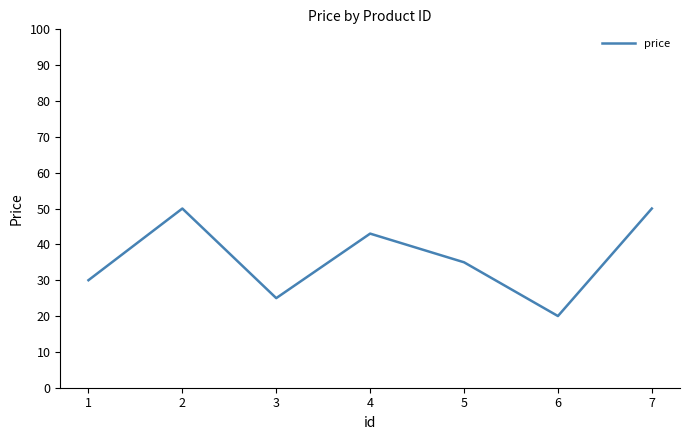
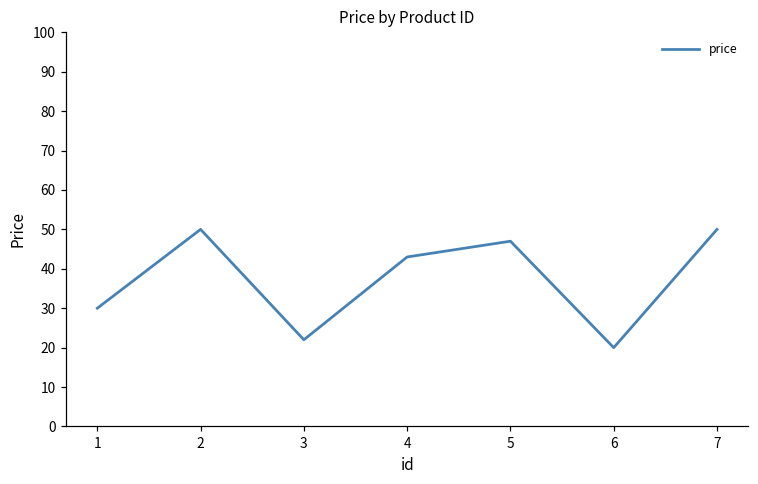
  {
    "1": 30,
    "2": 50,
-   "3": 25,
+   "3": 22,
    "4": 43,
-   "5": 35,
+   "5": 47,
    "6": 20,
    "7": 50
  }
